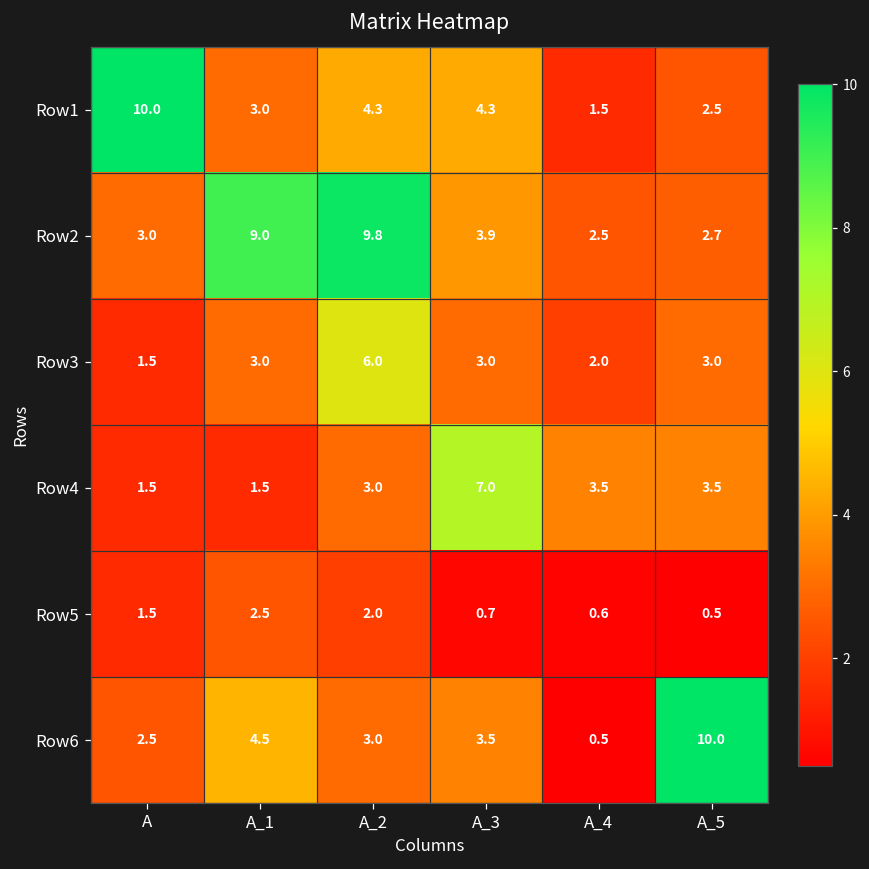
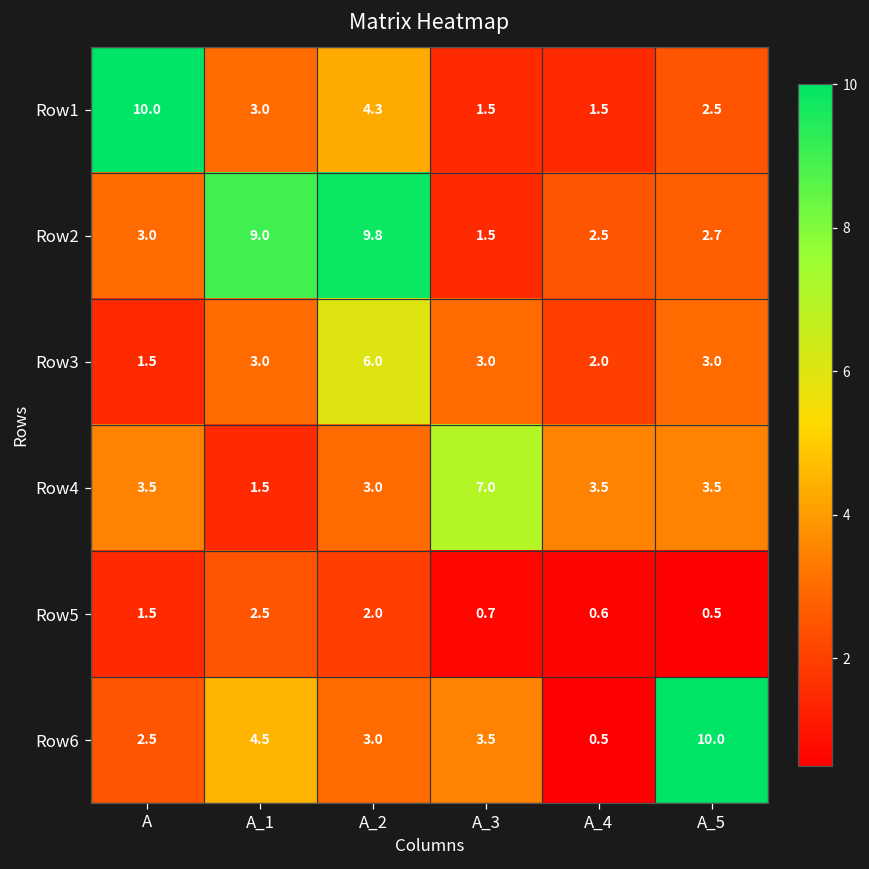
  {
    "Row1": {
      "A": 10.0,
      "A_1": 3.0,
      "A_2": 4.3,
-     "A_3": 4.3,
+     "A_3": 1.5,
      "A_4": 1.5,
      "A_5": 2.5
    },
    "Row2": {
      "A": 3.0,
      "A_1": 9.0,
      "A_2": 9.8,
-     "A_3": 3.9,
+     "A_3": 1.5,
      "A_4": 2.5,
      "A_5": 2.7
    },
    "Row3": {
      "A": 1.5,
      "A_1": 3.0,
      "A_2": 6.0,
      "A_3": 3.0,
      "A_4": 2.0,
      "A_5": 3.0
    },
    "Row4": {
-     "A": 1.5,
+     "A": 3.5,
      "A_1": 1.5,
      "A_2": 3.0,
      "A_3": 7.0,
      "A_4": 3.5,
      "A_5": 3.5
    },
    "Row5": {
      "A": 1.5,
      "A_1": 2.5,
      "A_2": 2.0,
      "A_3": 0.7,
      "A_4": 0.6,
      "A_5": 0.5
    },
    "Row6": {
      "A": 2.5,
      "A_1": 4.5,
      "A_2": 3.0,
      "A_3": 3.5,
      "A_4": 0.5,
      "A_5": 10.0
    }
  }
